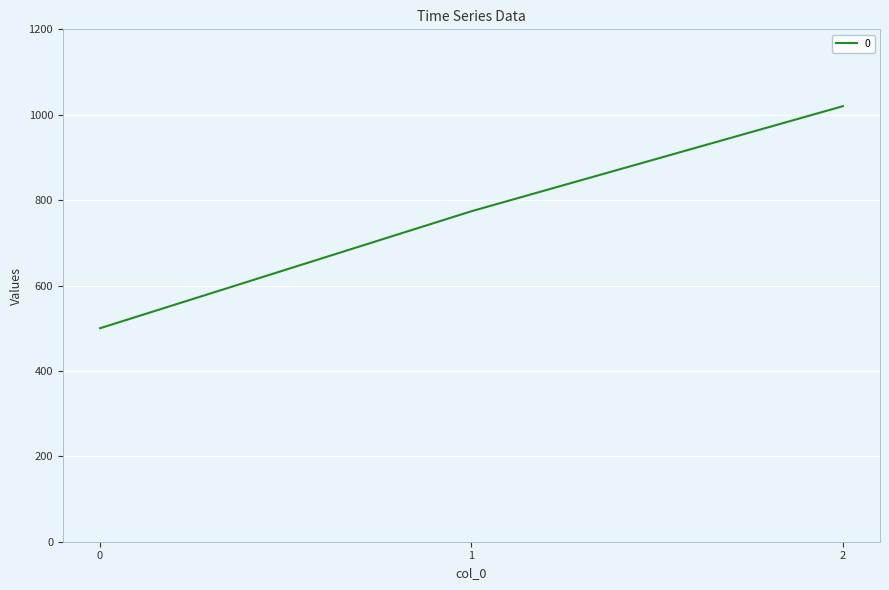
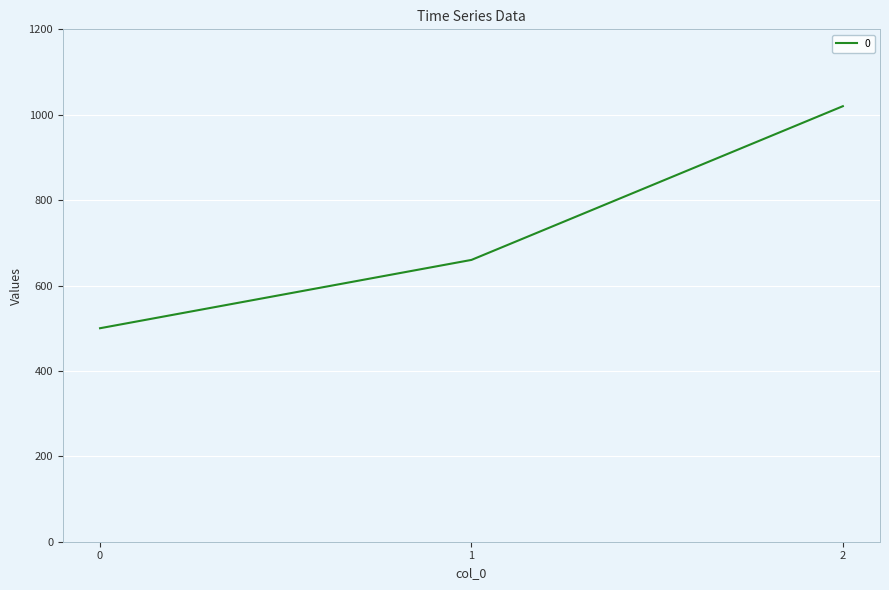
  {
    "0": 500,
-   "1": 770,
+   "1": 660,
    "2": 1020
  }
